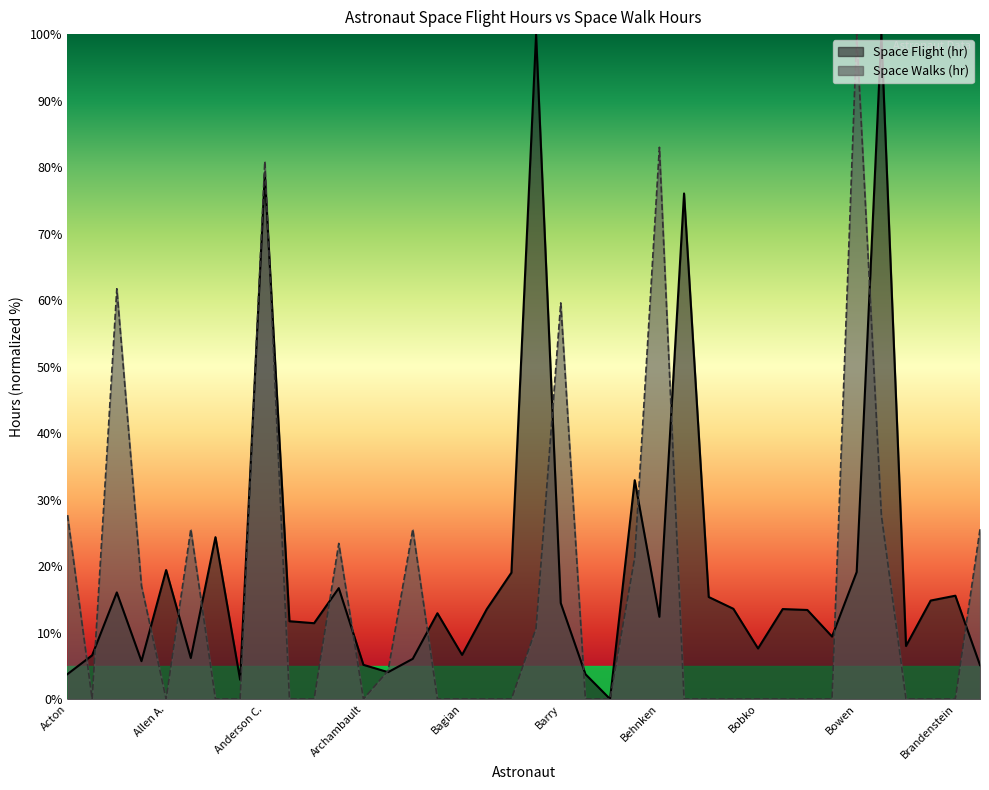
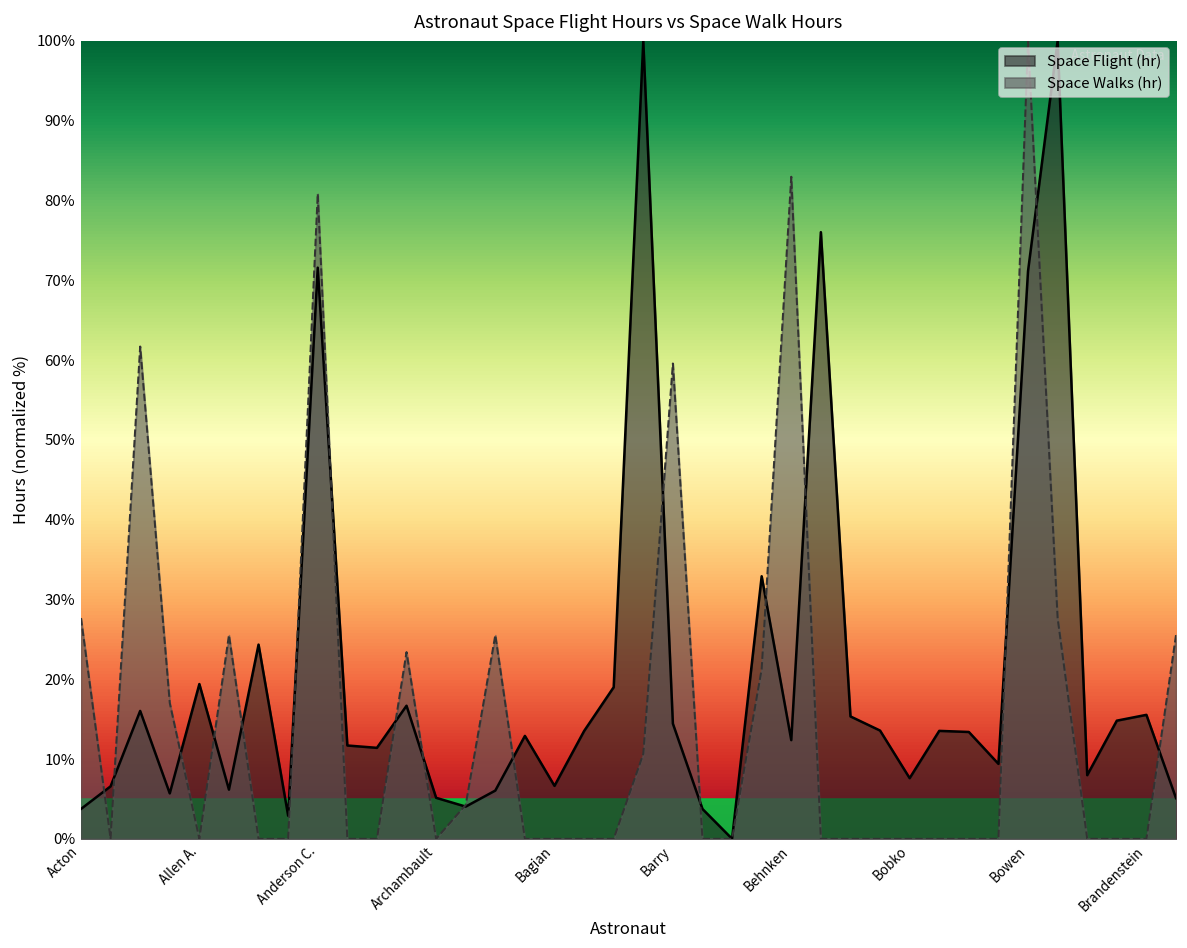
  {
    "Space Flight (hr)": {
      "Allen A.": "19%",
-     "Anderson C.": "79%",
+     "Anderson C.": "72%",
      "Archambault": "5%",
      "Bagian": "7%",
      "Barry": "14%",
      "Behnken": "12%",
      "Bobko": "8%",
-     "Bowen": "19%",
+     "Bowen": "71%",
      "Brandenstein": "16%"
    },
    "Space Walks (hr)": {
      "Acton": "28%",
      "Anderson C.": "81%",
      "Barry": "60%",
      "Behnken": "83%",
      "Bowen": "100%"
    }
  }
